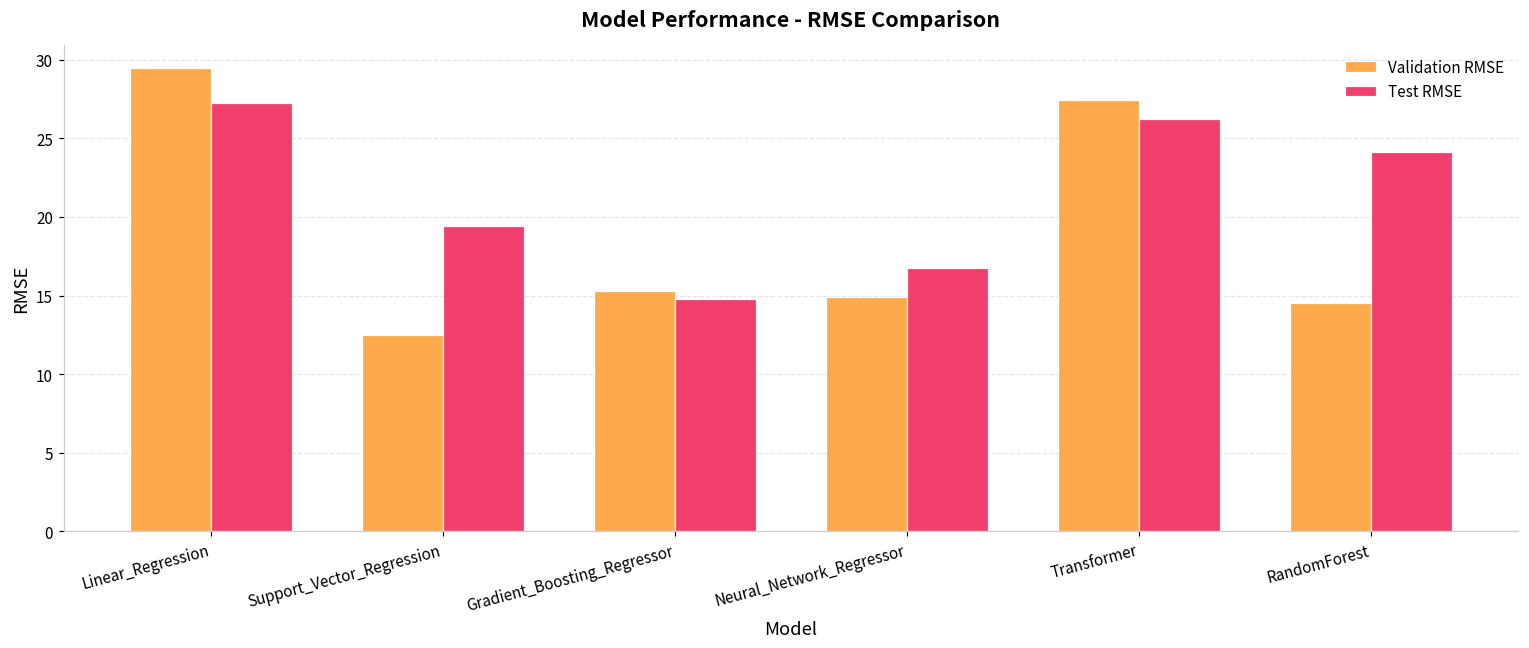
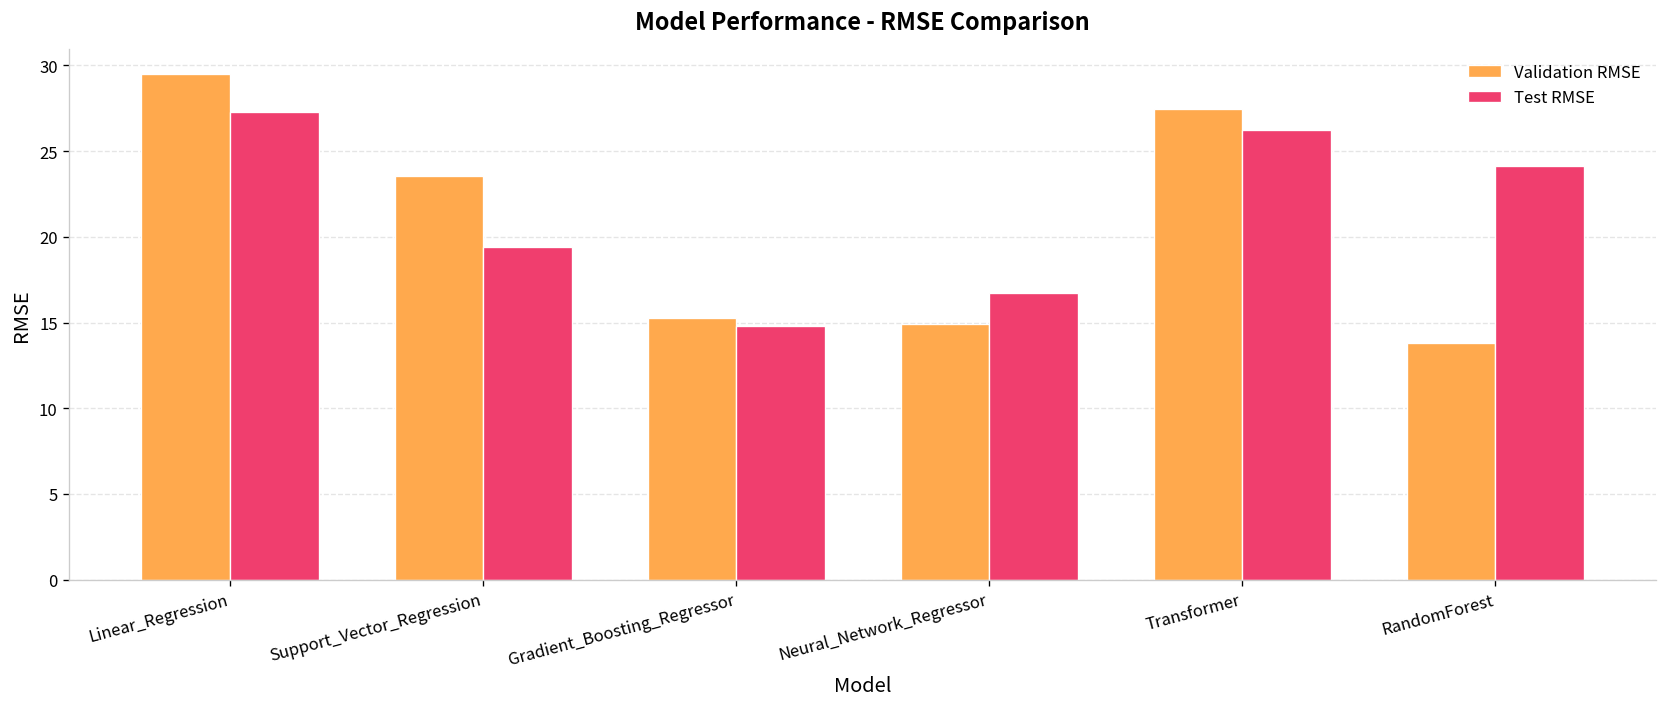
  {
    "Validation RMSE": {
      "Linear_Regression": 29.5,
-     "Support_Vector_Regression": 12.5,
+     "Support_Vector_Regression": 23.5,
      "Gradient_Boosting_Regressor": 15.3,
      "Neural_Network_Regressor": 14.9,
      "Transformer": 27.4,
-     "RandomForest": 14.5
+     "RandomForest": 13.8
    },
    "Test RMSE": {
      "Linear_Regression": 27.3,
      "Support_Vector_Regression": 19.4,
      "Gradient_Boosting_Regressor": 14.8,
      "Neural_Network_Regressor": 16.8,
      "Transformer": 26.2,
      "RandomForest": 24.1
    }
  }
